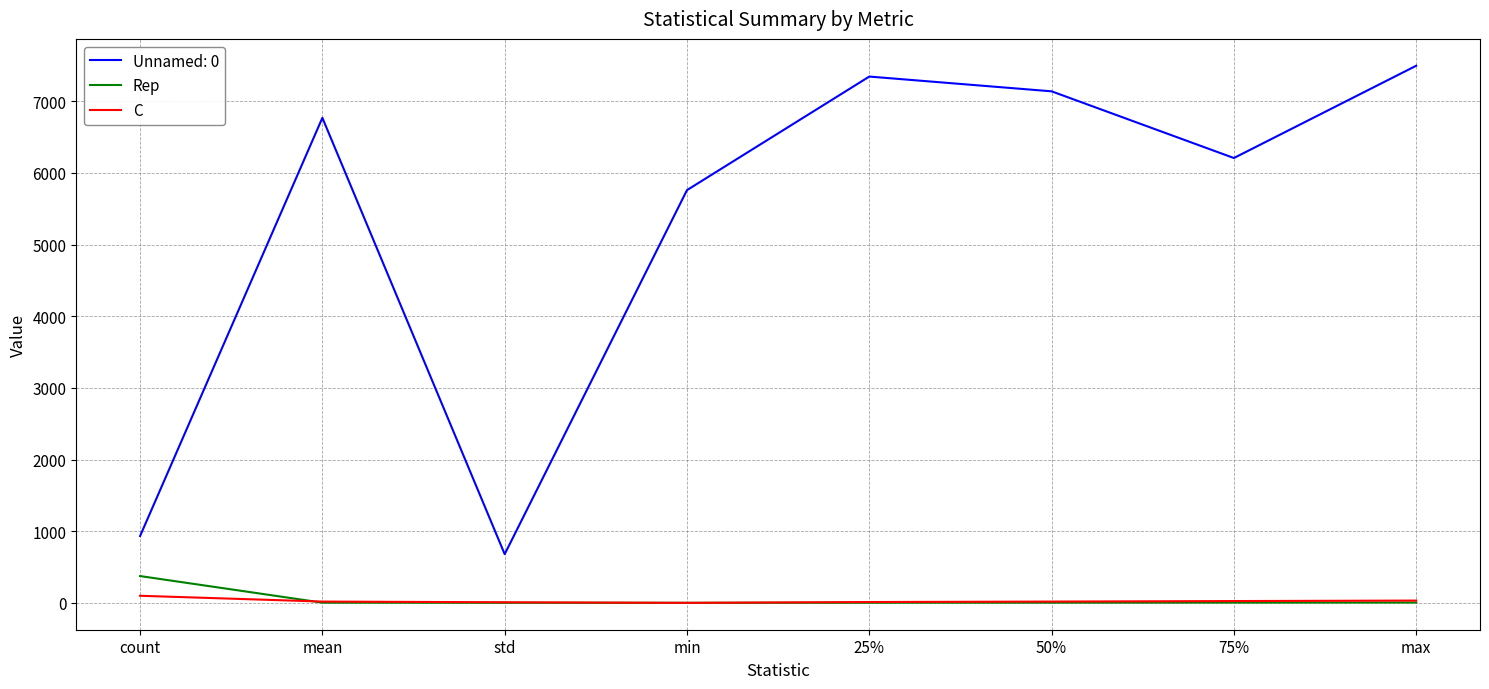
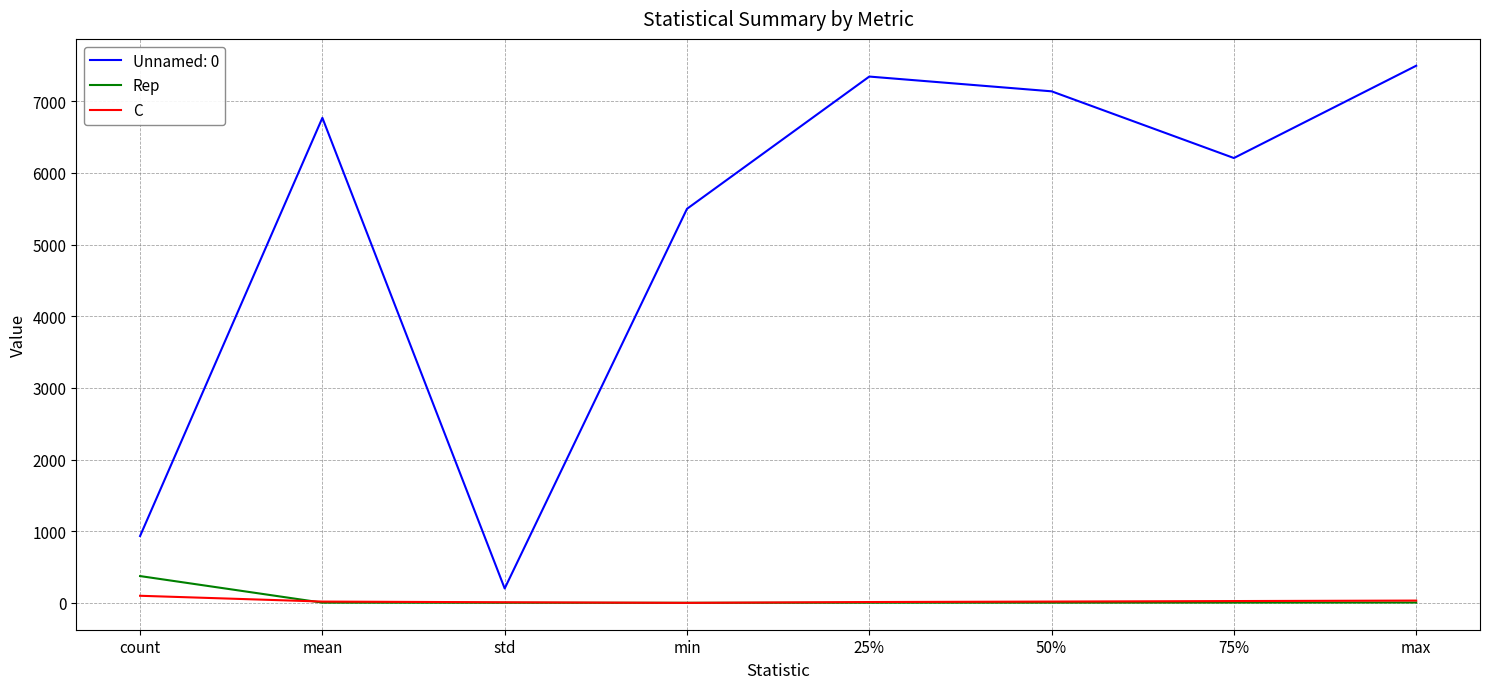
  {
    "Unnamed: 0": {
      "count": 900,
      "mean": 6800,
-     "std": 700,
-     "min": 5800,
+     "std": 200,
+     "min": 5500,
      "25%": 7300,
      "50%": 7100,
      "75%": 6200,
      "max": 7500
    },
    "Rep": {
      "count": 400
    },
    "C": {
      "count": 100
    }
  }
